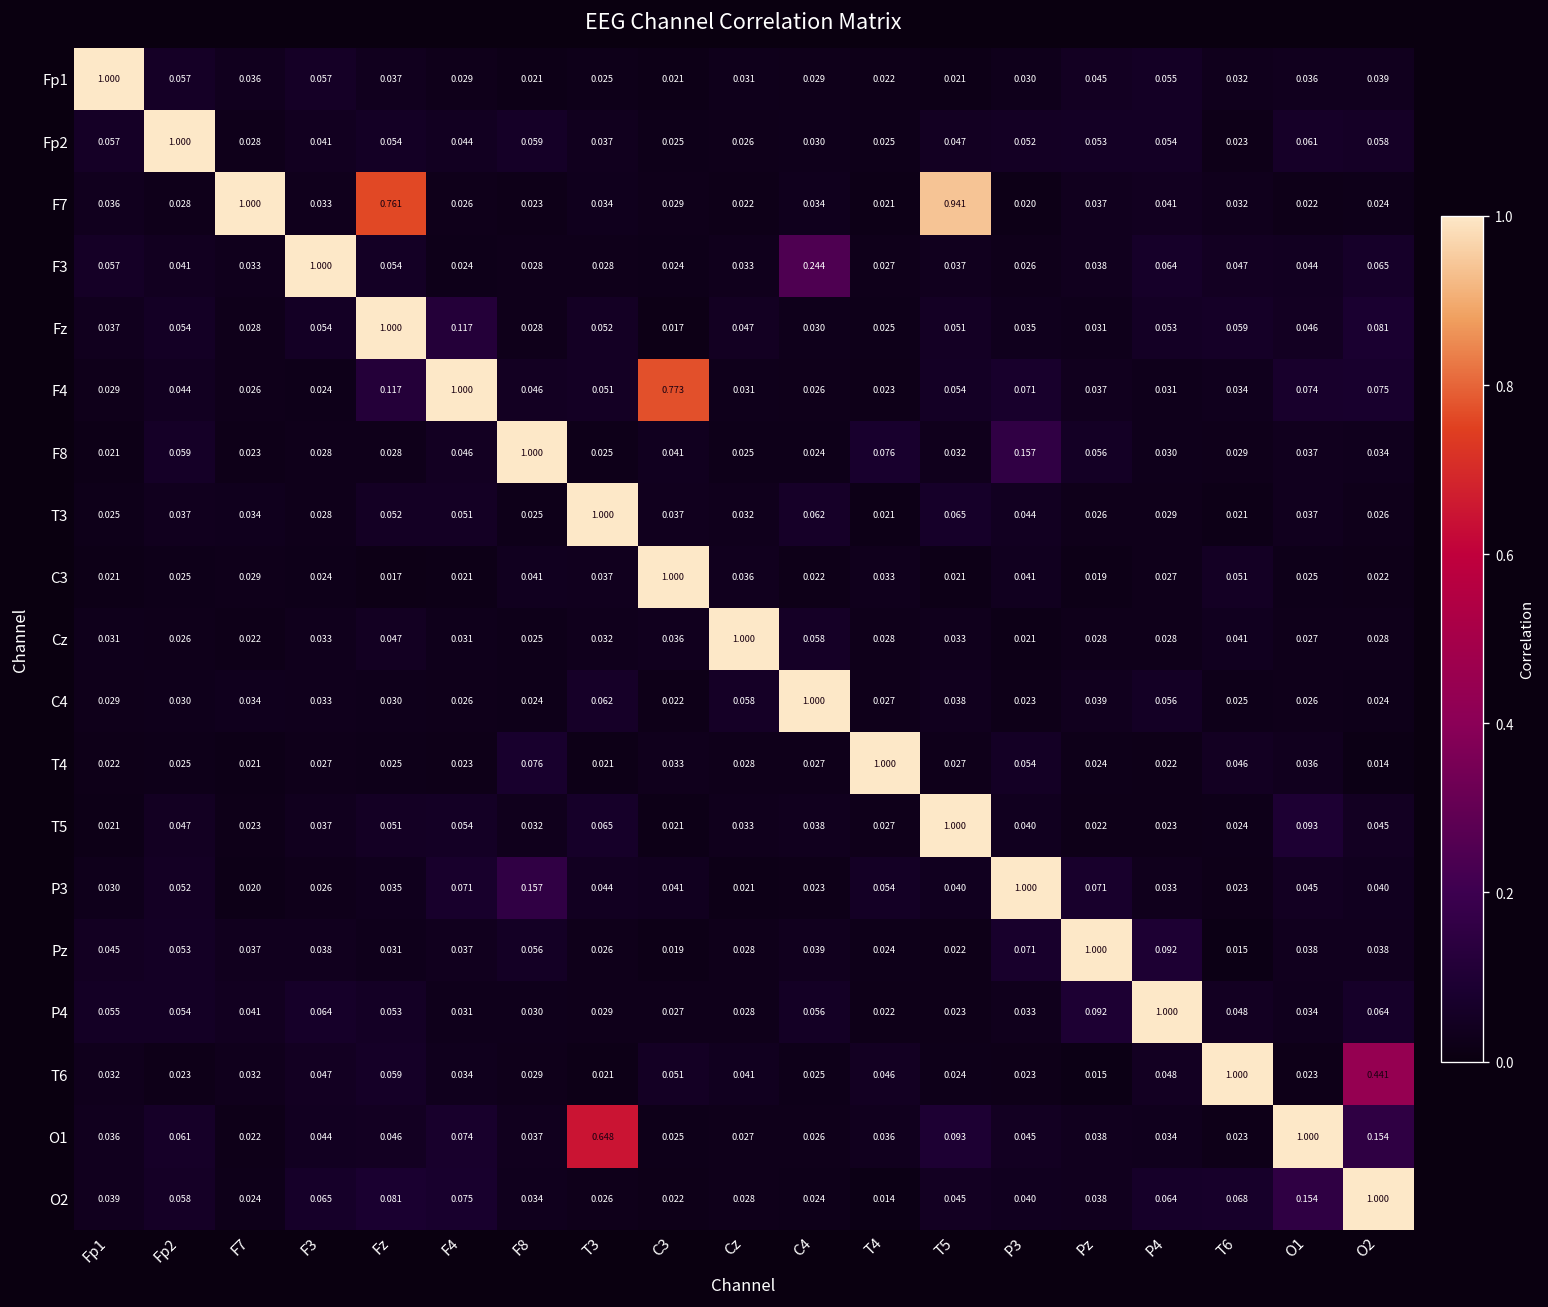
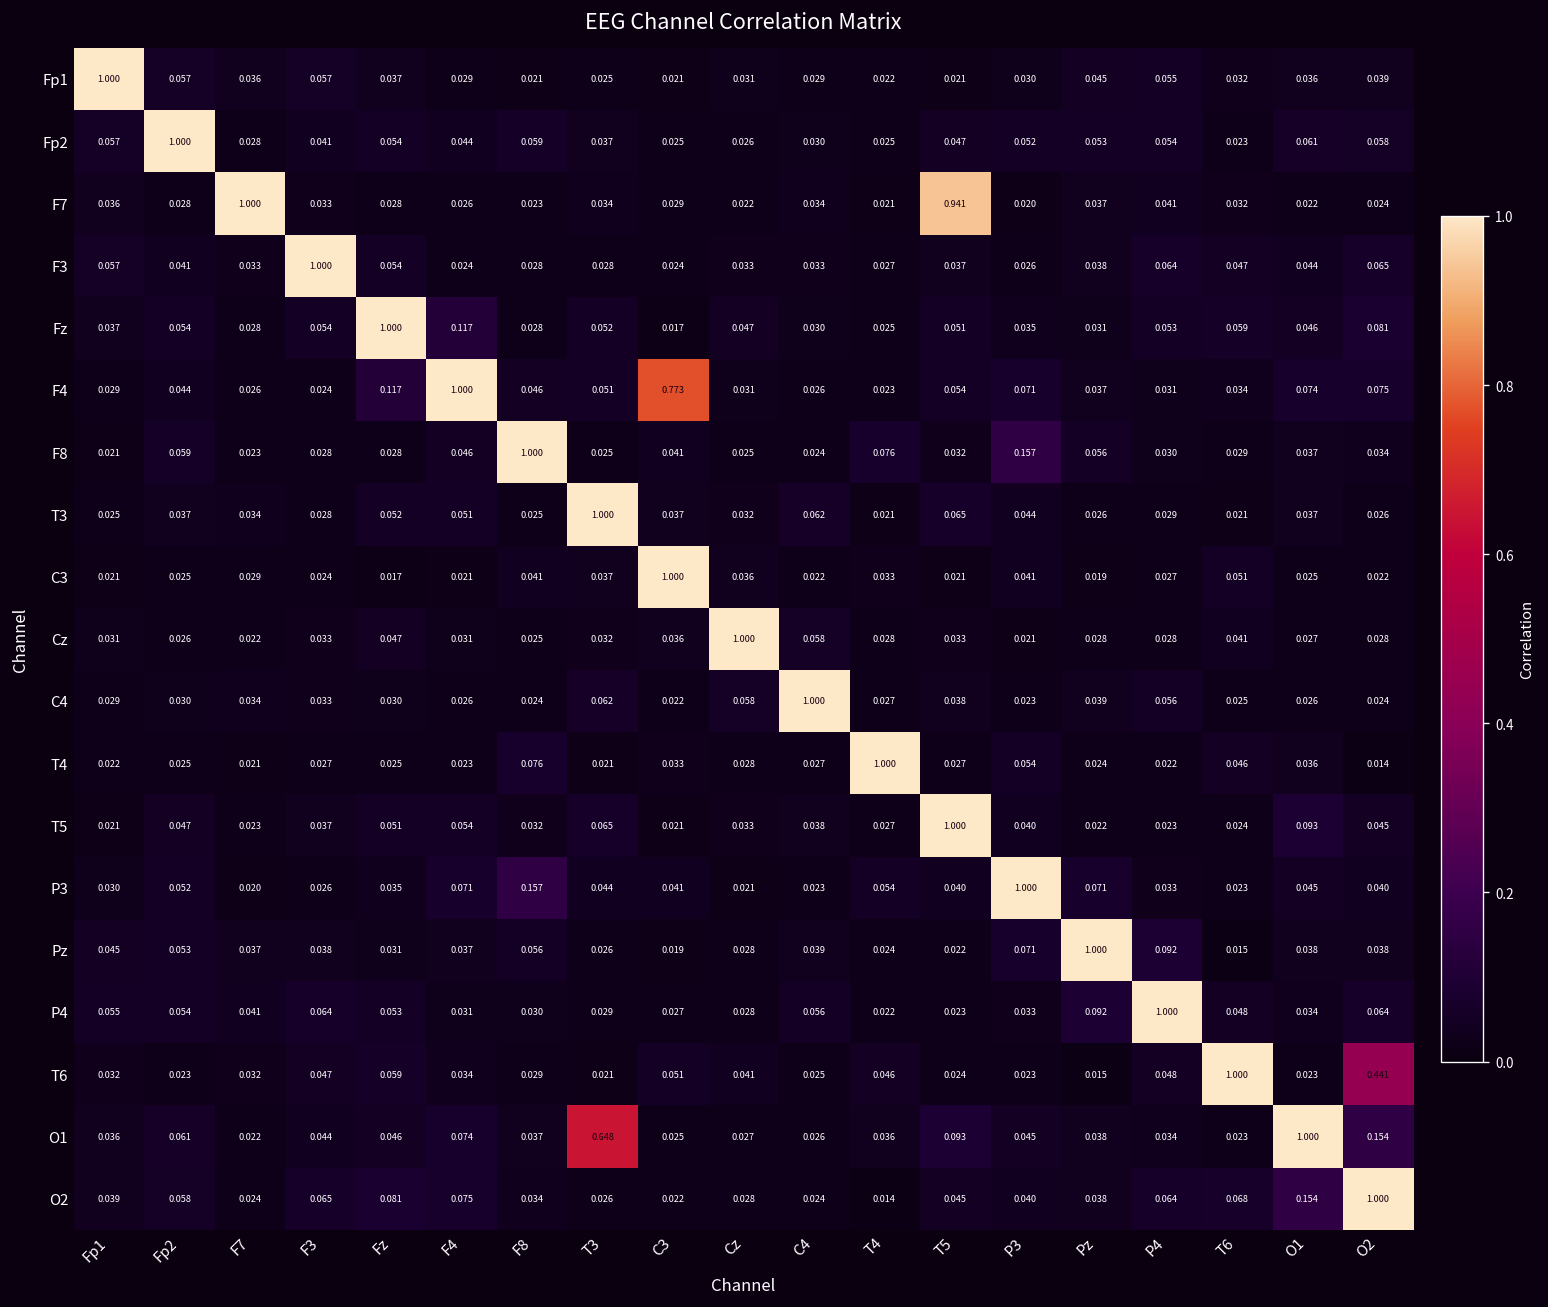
  {
    "F7": {
      "Fp1": 0.036,
      "Fp2": 0.028,
      "F7": 1.000,
      "F3": 0.033,
-     "Fz": 0.761,
+     "Fz": 0.028,
      "F4": 0.026,
      "F8": 0.023,
      "T3": 0.034,
      "C3": 0.029,
      "Cz": 0.022,
      "C4": 0.034,
      "T4": 0.021,
      "T5": 0.941,
      "P3": 0.020,
      "Pz": 0.037,
      "P4": 0.041,
      "T6": 0.032,
      "O1": 0.022,
      "O2": 0.024
    },
    "F3": {
      "Fp1": 0.057,
      "Fp2": 0.041,
      "F7": 0.033,
      "F3": 1.000,
      "Fz": 0.054,
      "F4": 0.024,
      "F8": 0.028,
      "T3": 0.028,
      "C3": 0.024,
      "Cz": 0.033,
-     "C4": 0.244,
+     "C4": 0.033,
      "T4": 0.027,
      "T5": 0.037,
      "P3": 0.026,
      "Pz": 0.038,
      "P4": 0.064,
      "T6": 0.047,
      "O1": 0.044,
      "O2": 0.065
    }
  }
